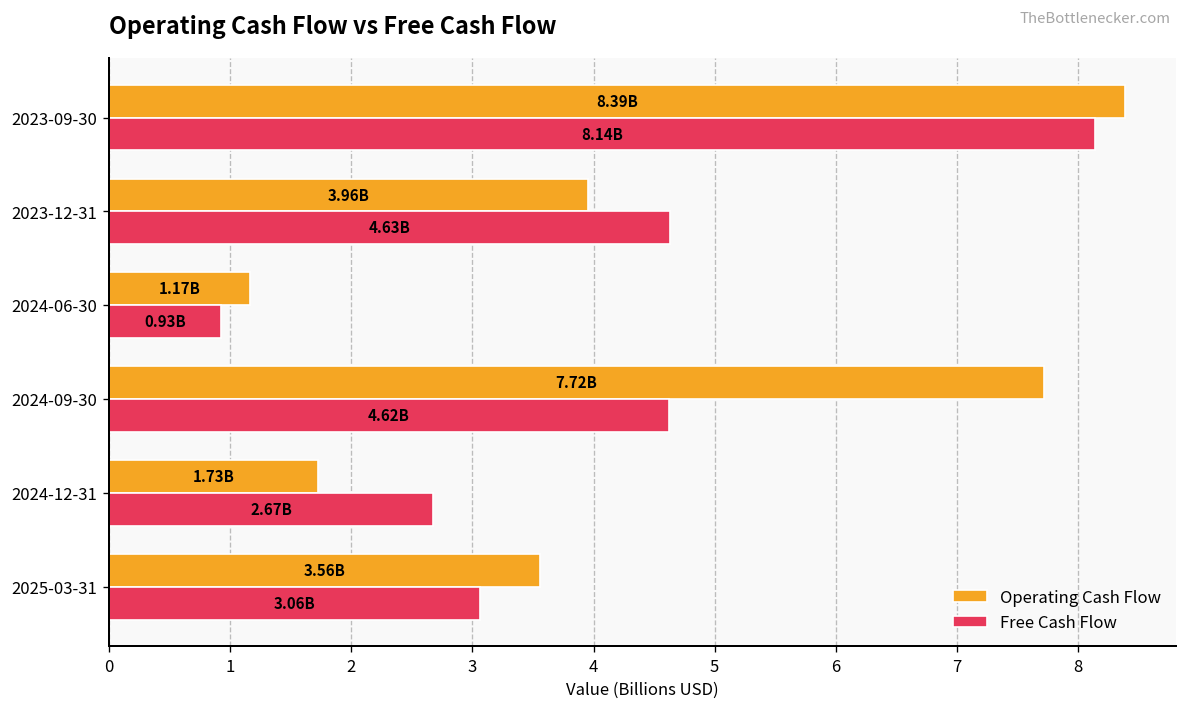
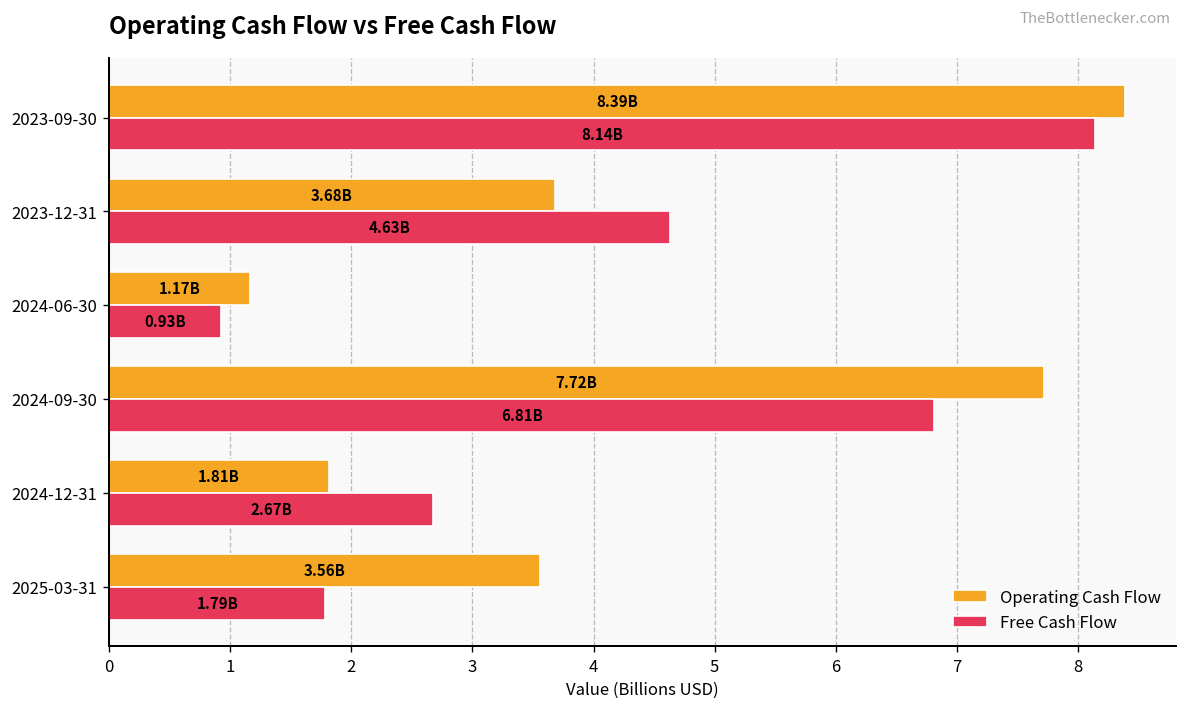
  {
    "Operating Cash Flow": {
      "2023-09-30": "8.39B",
-     "2023-12-31": "3.96B",
+     "2023-12-31": "3.68B",
      "2024-06-30": "1.17B",
      "2024-09-30": "7.72B",
-     "2024-12-31": "1.73B",
+     "2024-12-31": "1.81B",
      "2025-03-31": "3.56B"
    },
    "Free Cash Flow": {
      "2023-09-30": "8.14B",
      "2023-12-31": "4.63B",
      "2024-06-30": "0.93B",
-     "2024-09-30": "4.62B",
+     "2024-09-30": "6.81B",
      "2024-12-31": "2.67B",
-     "2025-03-31": "3.06B"
+     "2025-03-31": "1.79B"
    }
  }
